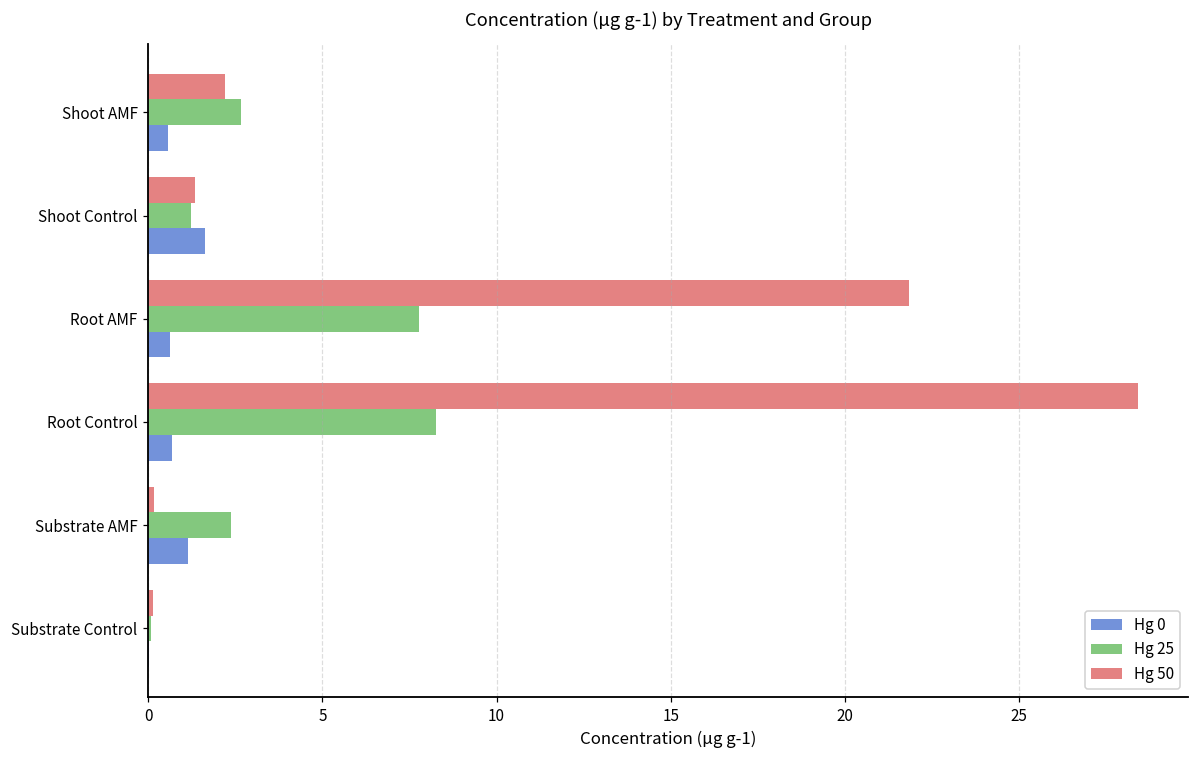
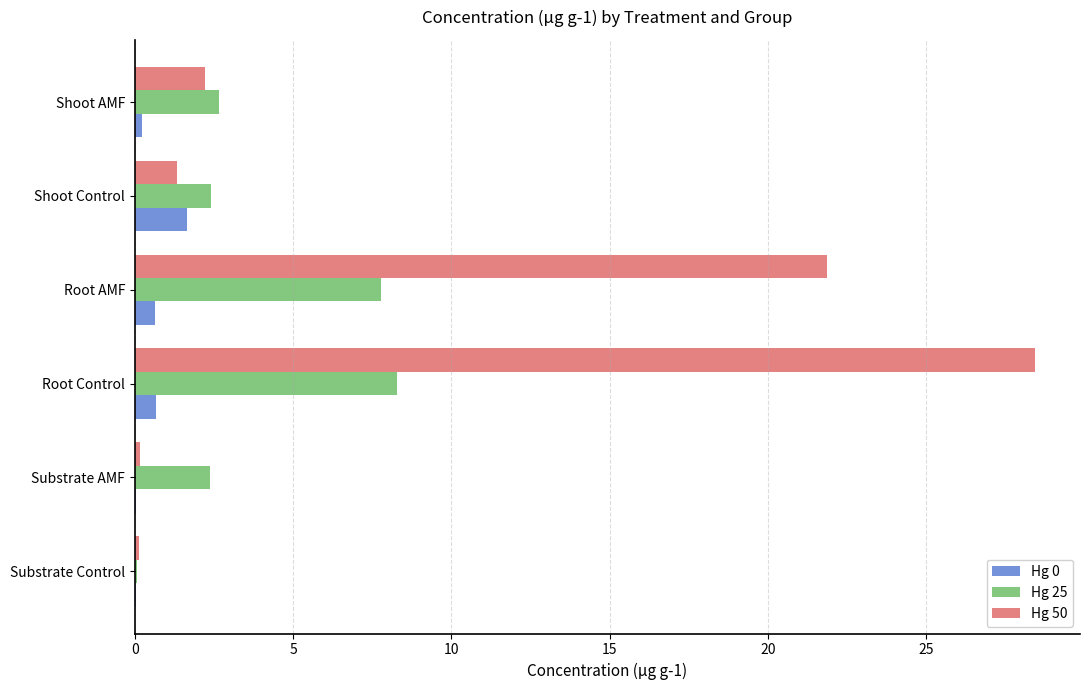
  {
    "Hg 0": {
-     "Shoot AMF": 0.6,
+     "Shoot AMF": 0.2,
      "Shoot Control": 1.6,
      "Root AMF": 0.6,
      "Root Control": 0.7,
-     "Substrate AMF": 1.1
+     "Substrate AMF": 0.0
    },
    "Hg 25": {
      "Shoot AMF": 2.7,
-     "Shoot Control": 1.2,
+     "Shoot Control": 2.4,
      "Root AMF": 7.8,
      "Root Control": 8.3,
      "Substrate AMF": 2.4,
      "Substrate Control": 0.1
    },
    "Hg 50": {
      "Shoot AMF": 2.2,
      "Shoot Control": 1.3,
      "Root AMF": 21.9,
      "Root Control": 28.4,
      "Substrate AMF": 0.2,
      "Substrate Control": 0.1
    }
  }
